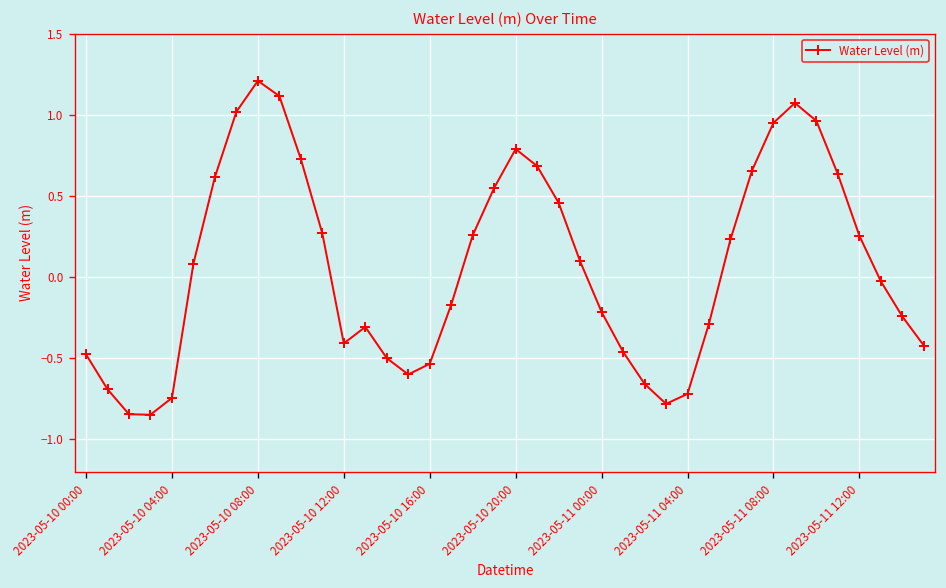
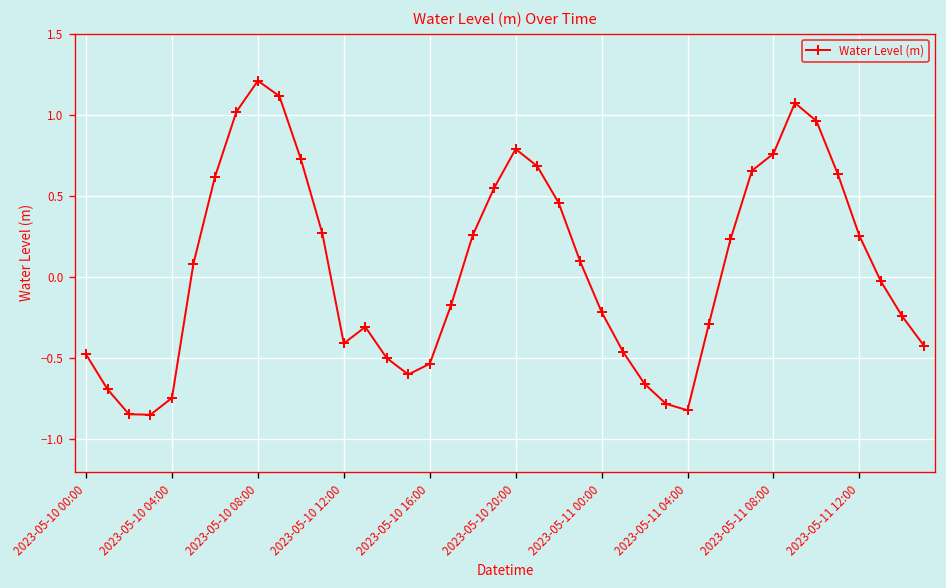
  {
    "2023-05-10 00:00": -0.48,
    "2023-05-10 04:00": -0.75,
    "2023-05-10 08:00": 1.21,
    "2023-05-10 12:00": -0.41,
    "2023-05-10 16:00": -0.53,
    "2023-05-10 20:00": 0.79,
    "2023-05-11 00:00": -0.21,
-   "2023-05-11 04:00": -0.72,
-   "2023-05-11 08:00": 0.95,
+   "2023-05-11 04:00": -0.82,
+   "2023-05-11 08:00": 0.76,
    "2023-05-11 12:00": 0.26
  }
